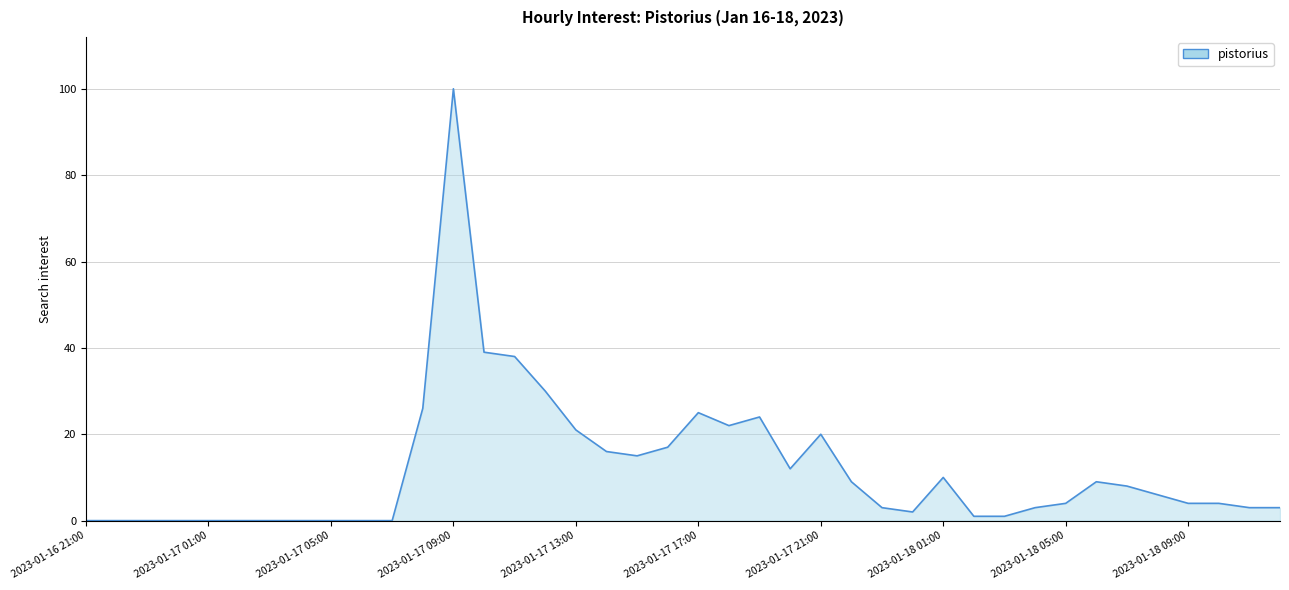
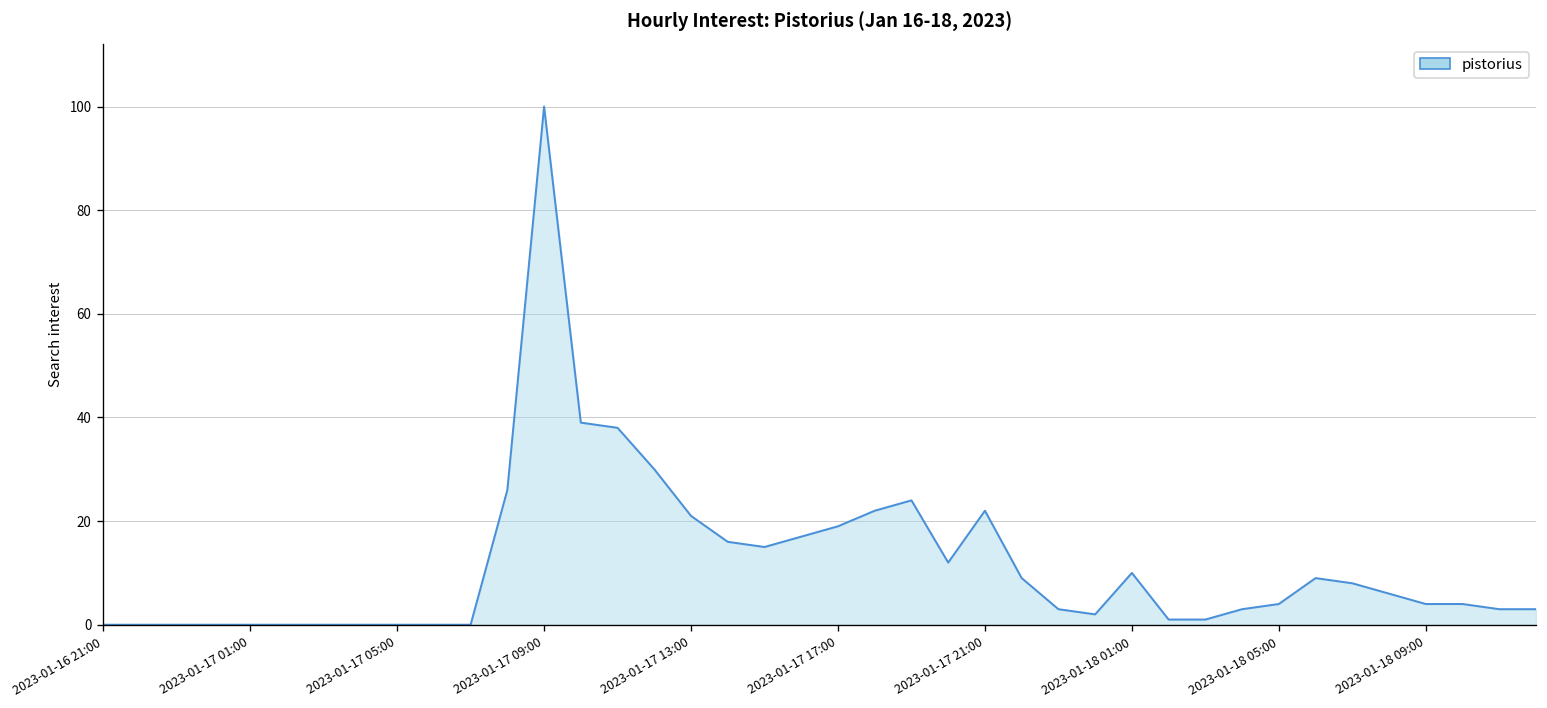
  {
    "2023-01-16 21:00": 0,
    "2023-01-17 01:00": 0,
    "2023-01-17 05:00": 0,
    "2023-01-17 09:00": 100,
    "2023-01-17 13:00": 21,
-   "2023-01-17 17:00": 25,
-   "2023-01-17 21:00": 20,
+   "2023-01-17 17:00": 19,
+   "2023-01-17 21:00": 22,
    "2023-01-18 01:00": 10,
    "2023-01-18 05:00": 4,
    "2023-01-18 09:00": 4
  }
